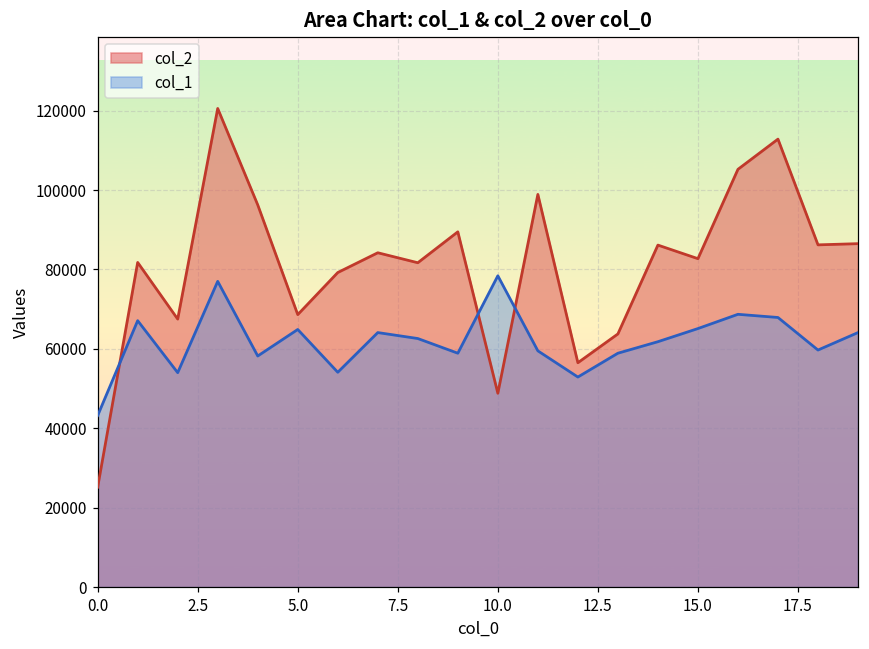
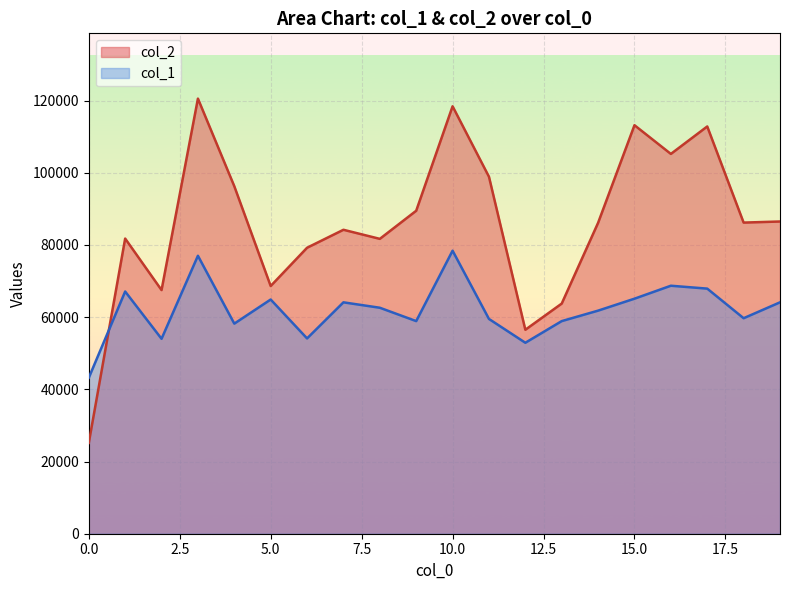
  {
    "col_2": {
      "0.0": 25000,
      "5.0": 69000,
-     "10.0": 49000,
-     "15.0": 83000
+     "10.0": 118000,
+     "15.0": 113000
    },
    "col_1": {
      "0.0": 43000,
      "5.0": 65000,
      "10.0": 78000,
      "15.0": 65000
    }
  }
